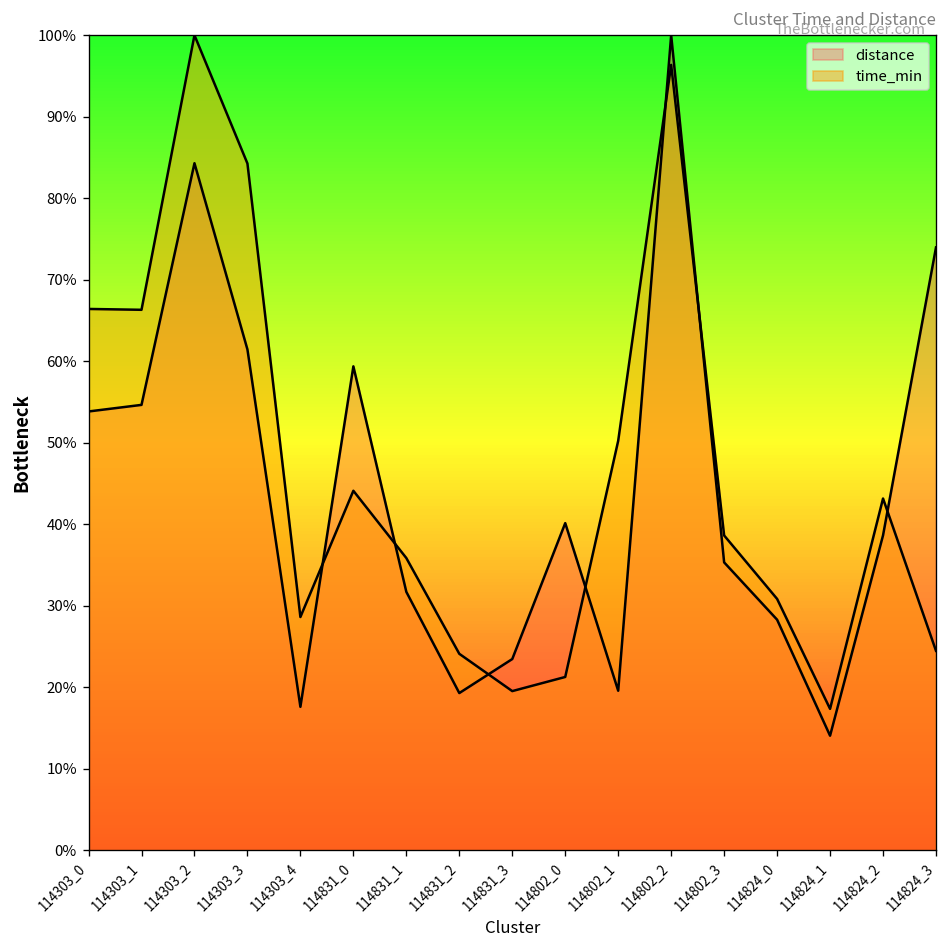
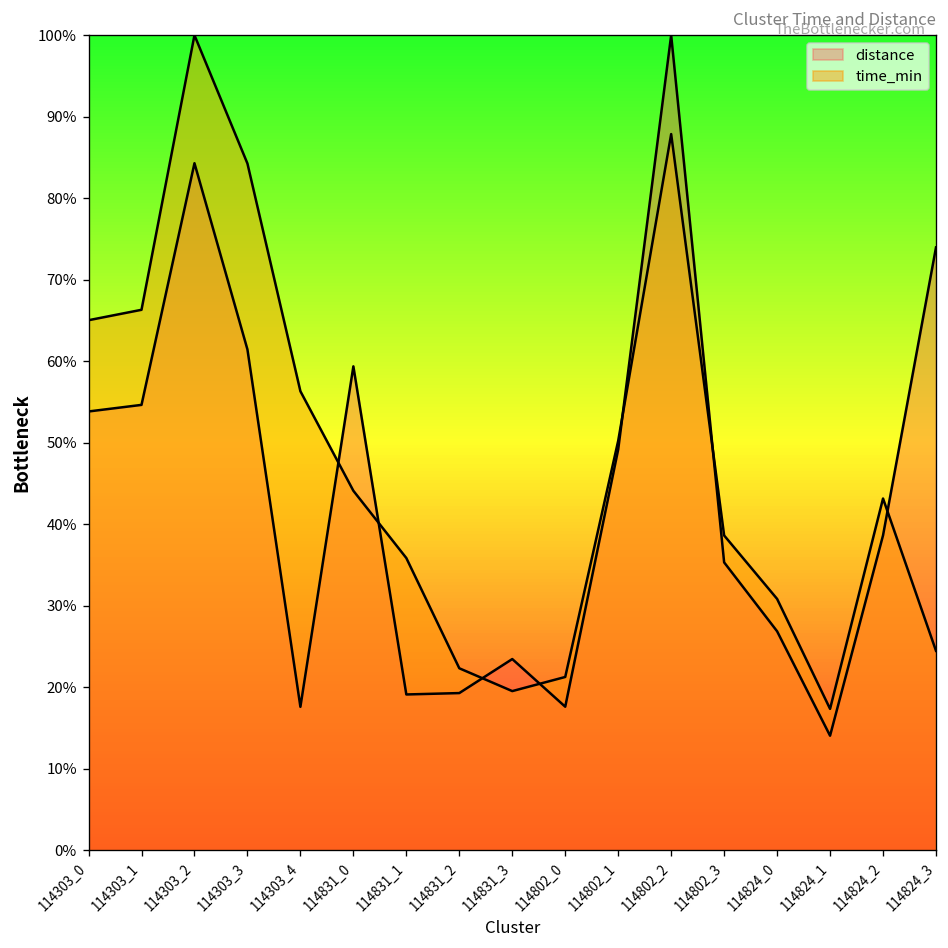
  {
    "distance": {
      "114303_0": "54%",
      "114303_1": "55%",
      "114303_2": "84%",
      "114303_3": "61%",
      "114303_4": "18%",
      "114831_0": "59%",
-     "114831_1": "32%",
+     "114831_1": "19%",
      "114831_2": "19%",
      "114831_3": "23%",
-     "114802_0": "40%",
-     "114802_1": "20%",
+     "114802_0": "18%",
+     "114802_1": "49%",
      "114802_2": "100%",
      "114802_3": "35%",
-     "114824_0": "28%",
+     "114824_0": "27%",
      "114824_1": "14%",
      "114824_2": "39%",
      "114824_3": "74%"
    },
    "time_min": {
-     "114303_0": "66%",
+     "114303_0": "65%",
      "114303_1": "66%",
      "114303_2": "100%",
      "114303_3": "84%",
-     "114303_4": "29%",
+     "114303_4": "56%",
      "114831_0": "44%",
      "114831_1": "36%",
-     "114831_2": "24%",
+     "114831_2": "22%",
      "114831_3": "20%",
      "114802_0": "21%",
      "114802_1": "50%",
-     "114802_2": "96%",
+     "114802_2": "88%",
      "114802_3": "39%",
      "114824_0": "31%",
      "114824_1": "17%",
      "114824_2": "43%",
      "114824_3": "24%"
    }
  }
